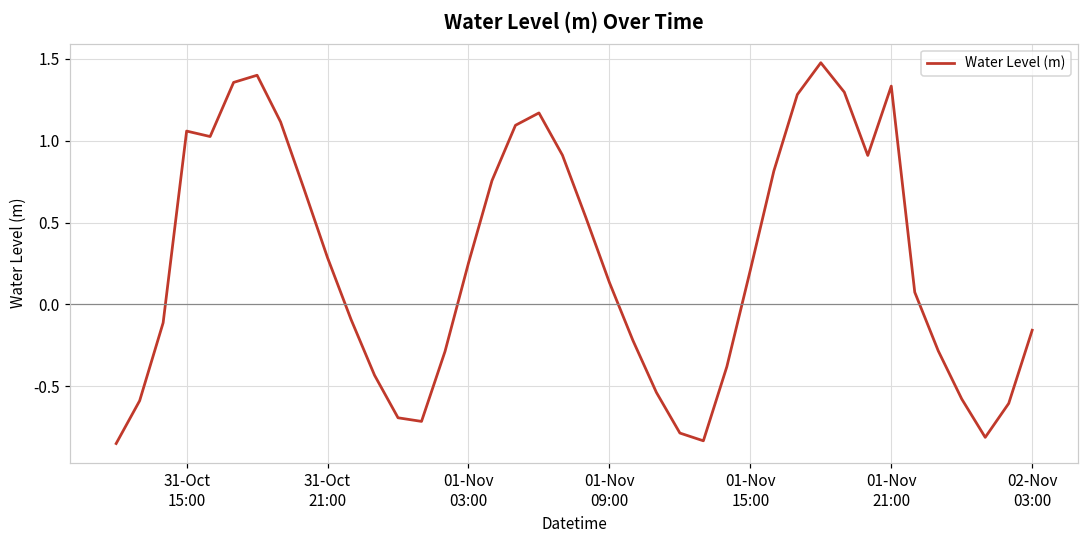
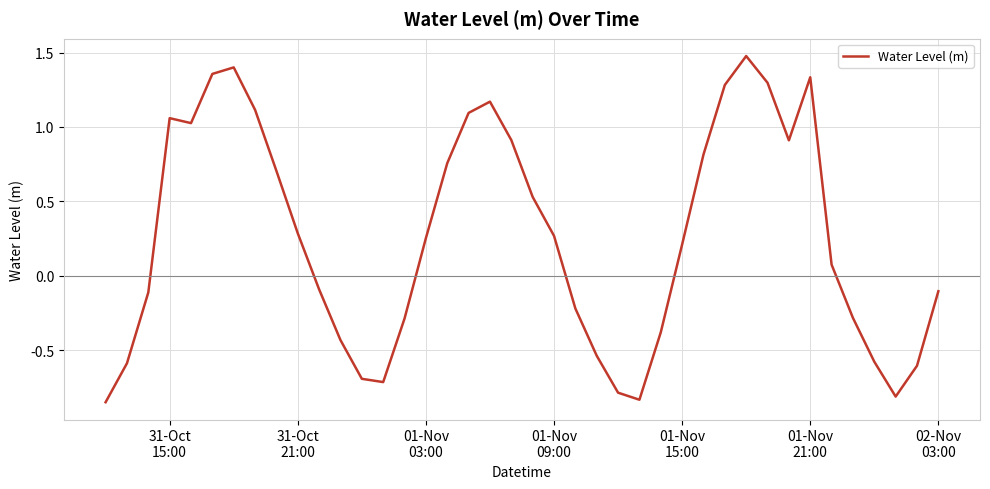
  {
    "31-Oct 15:00": 1.06,
    "31-Oct 21:00": 0.29,
    "01-Nov 03:00": 0.25,
-   "01-Nov 09:00": 0.13,
+   "01-Nov 09:00": 0.27,
    "01-Nov 15:00": 0.21,
    "01-Nov 21:00": 1.33,
-   "02-Nov 03:00": -0.16
+   "02-Nov 03:00": -0.10
  }
